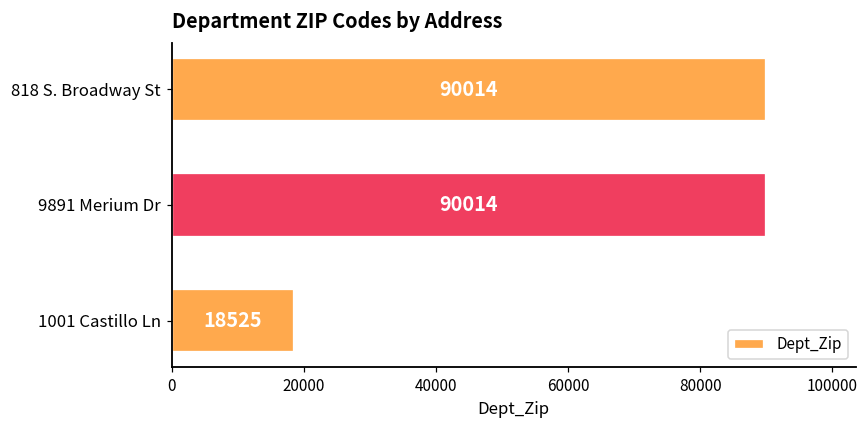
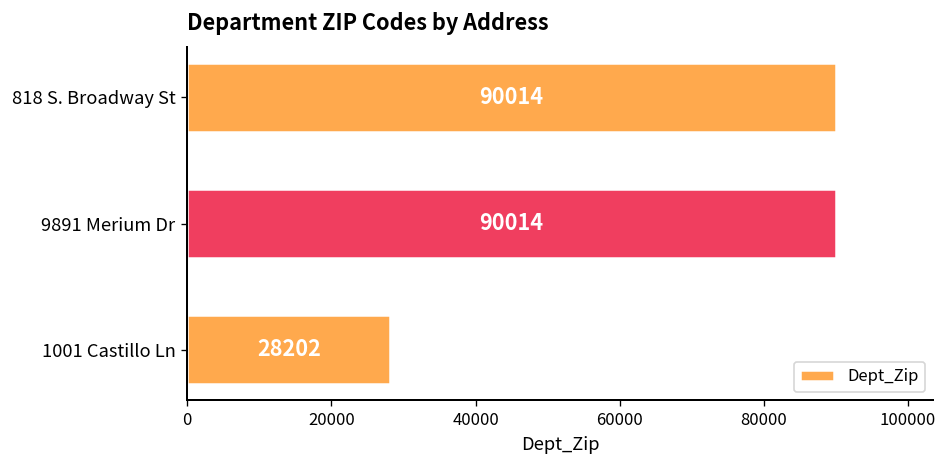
  {
    "818 S. Broadway St": 90014,
    "9891 Merium Dr": 90014,
-   "1001 Castillo Ln": 18525
+   "1001 Castillo Ln": 28202
  }
